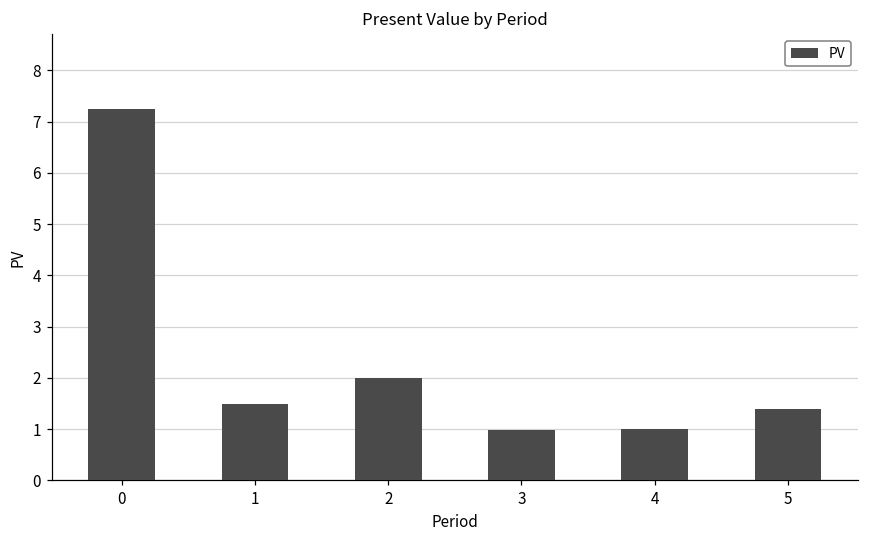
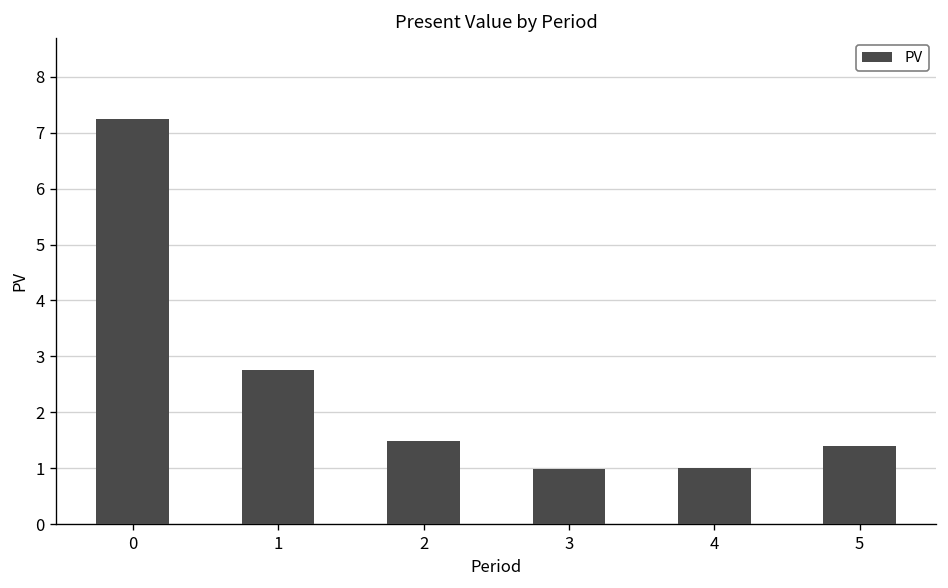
  {
    "0": 7.3,
-   "1": 1.5,
-   "2": 2.0,
+   "1": 2.8,
+   "2": 1.5,
    "3": 1.0,
    "4": 1.0,
    "5": 1.4
  }
